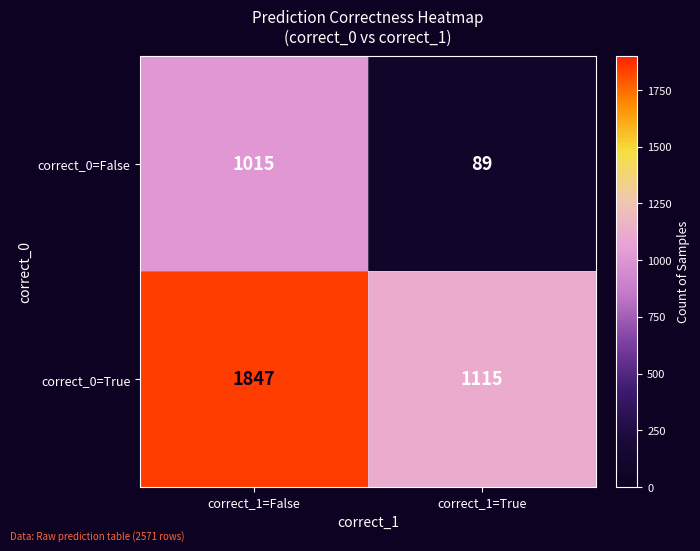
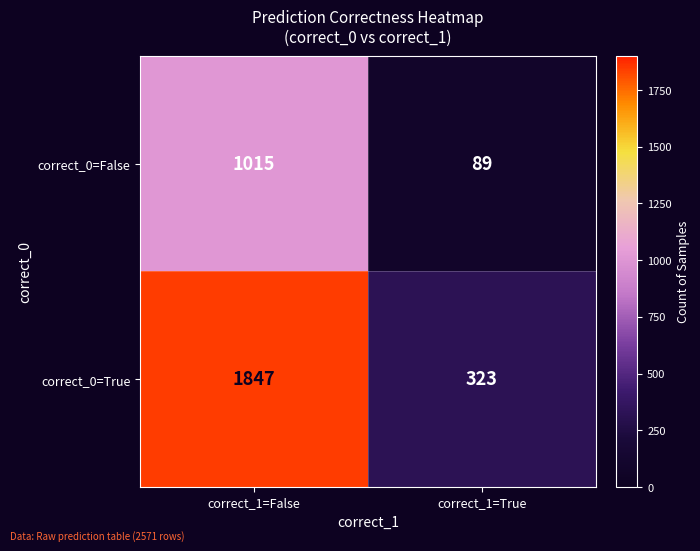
  {
    "correct_0=False": {
      "correct_1=False": 1015,
      "correct_1=True": 89
    },
    "correct_0=True": {
      "correct_1=False": 1847,
-     "correct_1=True": 1115
+     "correct_1=True": 323
    }
  }
